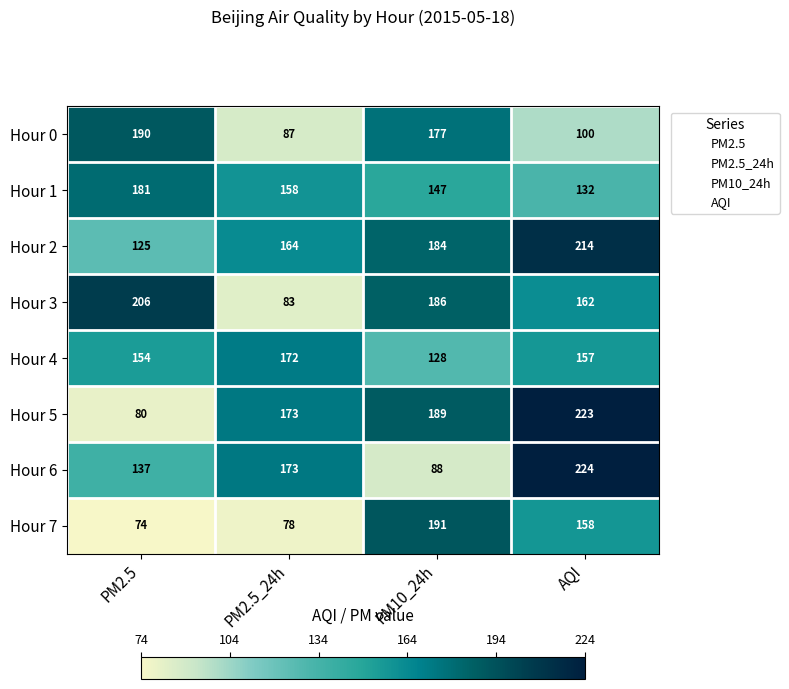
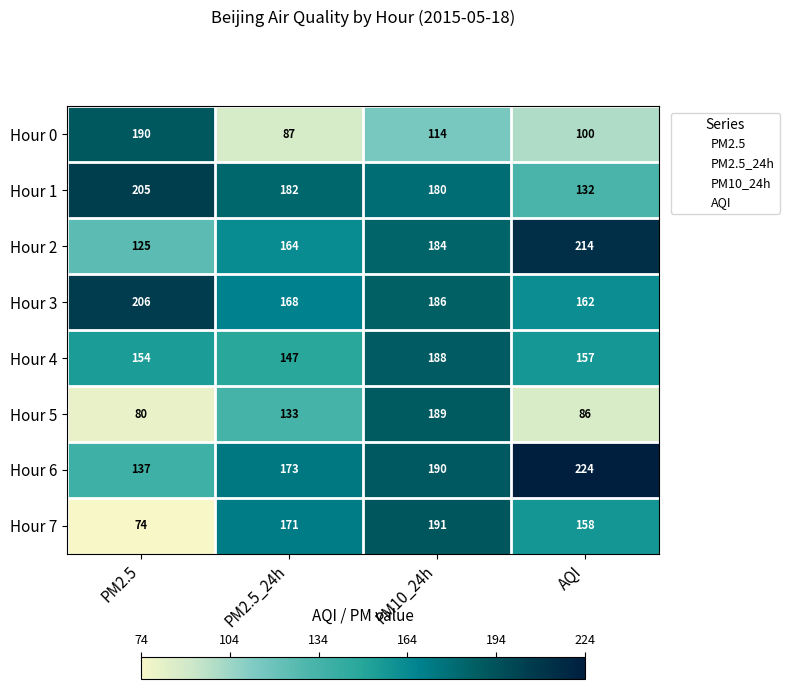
  {
    "Hour 0": {
      "PM2.5": 190,
      "PM2.5_24h": 87,
-     "PM10_24h": 177,
+     "PM10_24h": 114,
      "AQI": 100
    },
    "Hour 1": {
-     "PM2.5": 181,
-     "PM2.5_24h": 158,
-     "PM10_24h": 147,
+     "PM2.5": 205,
+     "PM2.5_24h": 182,
+     "PM10_24h": 180,
      "AQI": 132
    },
    "Hour 2": {
      "PM2.5": 125,
      "PM2.5_24h": 164,
      "PM10_24h": 184,
      "AQI": 214
    },
    "Hour 3": {
      "PM2.5": 206,
-     "PM2.5_24h": 83,
+     "PM2.5_24h": 168,
      "PM10_24h": 186,
      "AQI": 162
    },
    "Hour 4": {
      "PM2.5": 154,
-     "PM2.5_24h": 172,
-     "PM10_24h": 128,
+     "PM2.5_24h": 147,
+     "PM10_24h": 188,
      "AQI": 157
    },
    "Hour 5": {
      "PM2.5": 80,
-     "PM2.5_24h": 173,
+     "PM2.5_24h": 133,
      "PM10_24h": 189,
-     "AQI": 223
+     "AQI": 86
    },
    "Hour 6": {
      "PM2.5": 137,
      "PM2.5_24h": 173,
-     "PM10_24h": 88,
+     "PM10_24h": 190,
      "AQI": 224
    },
    "Hour 7": {
      "PM2.5": 74,
-     "PM2.5_24h": 78,
+     "PM2.5_24h": 171,
      "PM10_24h": 191,
      "AQI": 158
    }
  }
